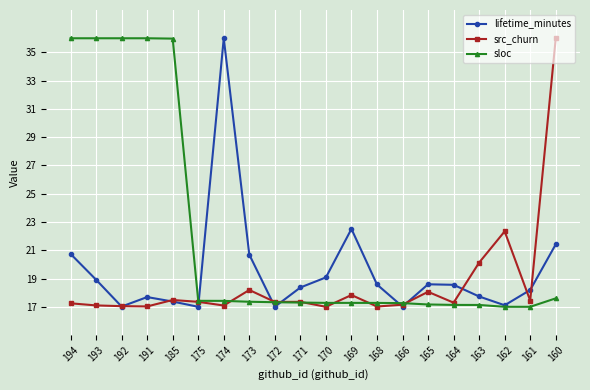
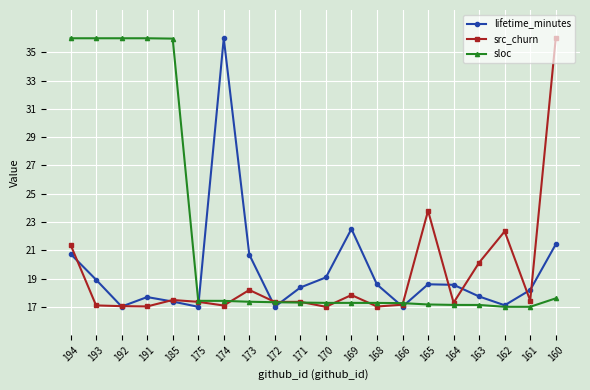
  {
    "lifetime_minutes": {
      "194": 20.7,
      "193": 18.9,
      "191": 17.7,
      "175": 17.0,
      "174": 36.0,
      "173": 20.7,
      "172": 17.0,
      "171": 18.4,
      "170": 19.1,
      "169": 22.5,
      "168": 18.6,
      "165": 18.6,
      "164": 18.6,
      "163": 17.7,
      "161": 18.2,
      "160": 21.4
    },
    "src_churn": {
-     "194": 17.2,
+     "194": 21.4,
      "193": 17.1,
      "191": 17.0,
      "174": 17.1,
      "173": 18.2,
      "170": 17.0,
      "169": 17.8,
      "168": 17.0,
-     "165": 18.1,
+     "165": 23.8,
      "163": 20.1,
      "162": 22.3,
      "161": 17.4
    },
    "sloc": {
      "194": 36.0,
      "193": 36.0,
      "192": 36.0,
      "191": 36.0,
      "185": 36.0,
      "174": 17.4,
      "173": 17.4,
      "170": 17.3,
      "169": 17.3,
      "168": 17.3,
      "165": 17.2,
      "163": 17.1,
      "161": 17.0,
      "160": 17.6
    }
  }
